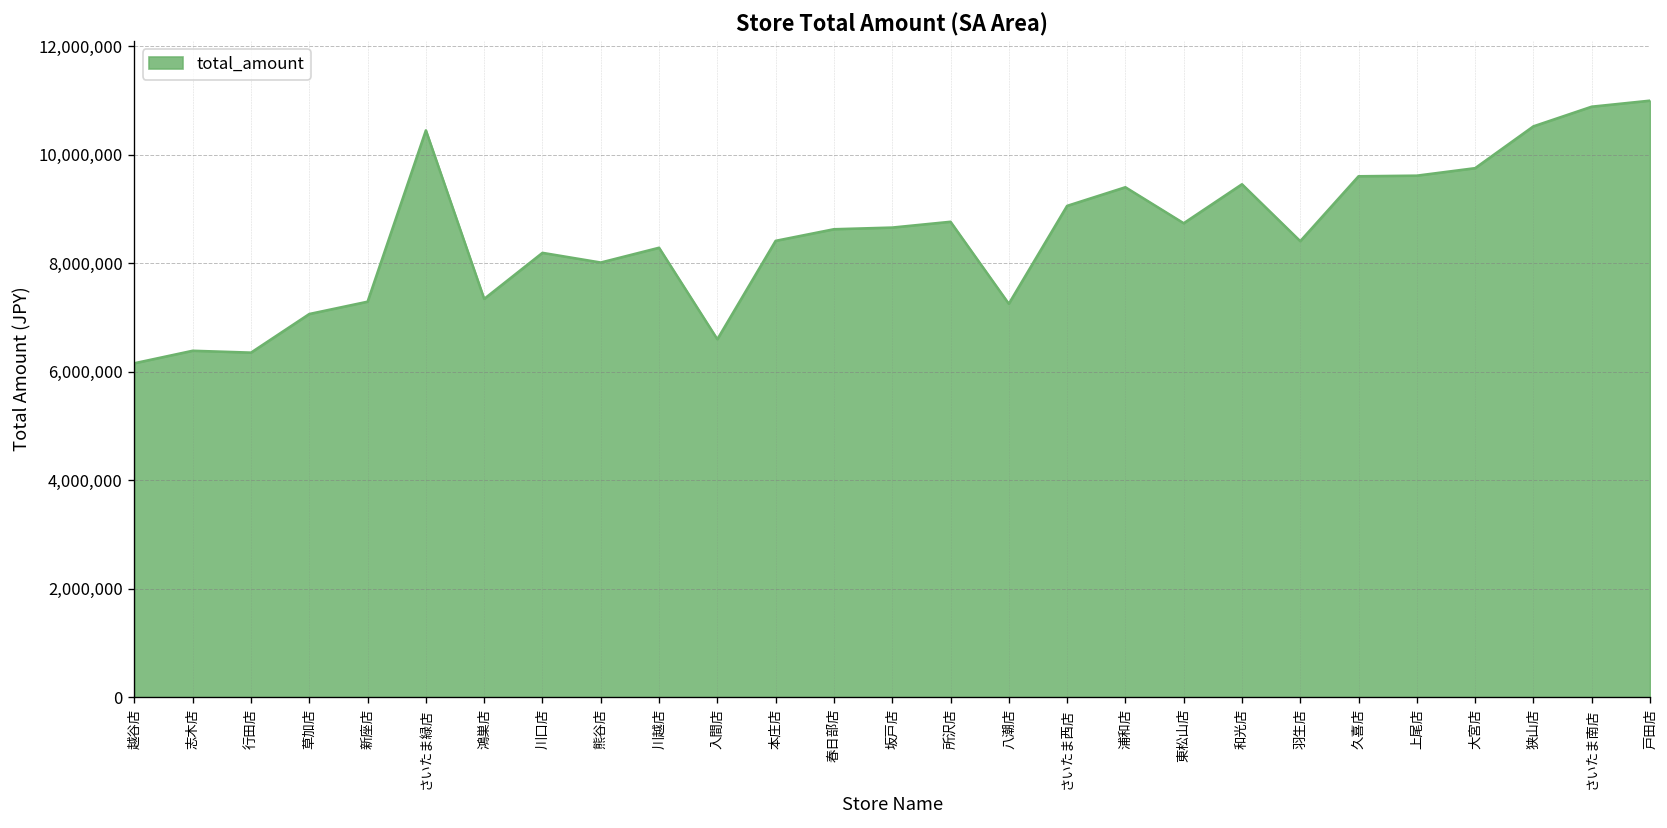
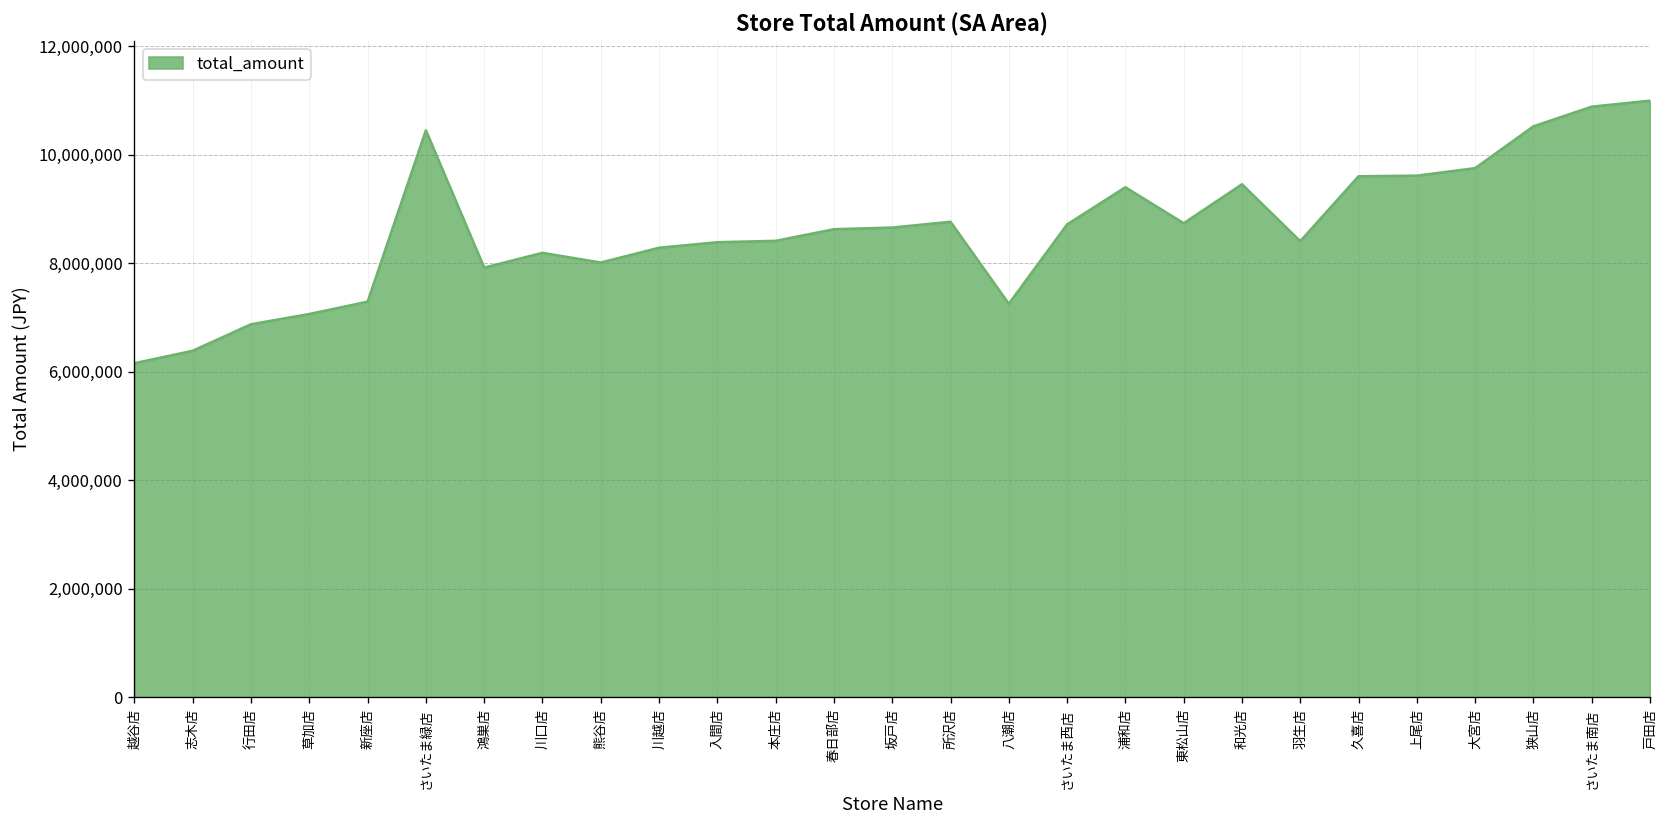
  {
    "越谷店": "6,200,000",
    "志木店": "6,400,000",
-   "行田店": "6,400,000",
+   "行田店": "6,900,000",
    "草加店": "7,100,000",
    "新座店": "7,300,000",
    "さいたま緑店": "10,500,000",
-   "鴻巣店": "7,300,000",
+   "鴻巣店": "7,900,000",
    "川口店": "8,200,000",
    "熊谷店": "8,000,000",
    "川越店": "8,300,000",
-   "入間店": "6,600,000",
+   "入間店": "8,400,000",
    "本庄店": "8,400,000",
    "春日部店": "8,600,000",
    "坂戸店": "8,700,000",
    "所沢店": "8,800,000",
    "八潮店": "7,300,000",
-   "さいたま西店": "9,100,000",
+   "さいたま西店": "8,700,000",
    "浦和店": "9,400,000",
    "東松山店": "8,700,000",
    "和光店": "9,500,000",
    "羽生店": "8,400,000",
    "久喜店": "9,600,000",
    "上尾店": "9,600,000",
    "大宮店": "9,800,000",
    "狭山店": "10,500,000",
    "さいたま南店": "10,900,000",
    "戸田店": "11,000,000"
  }
